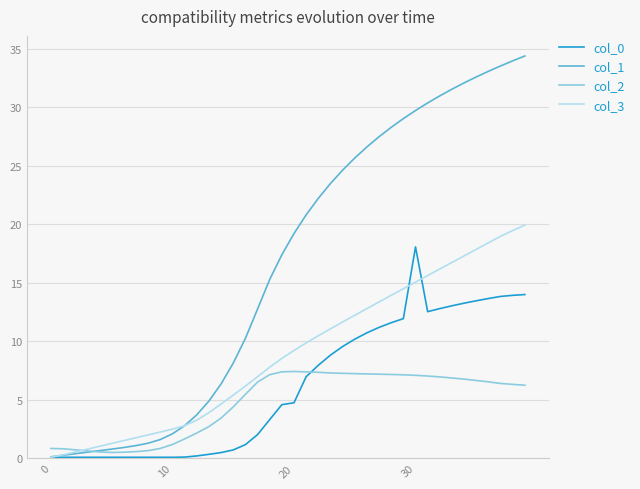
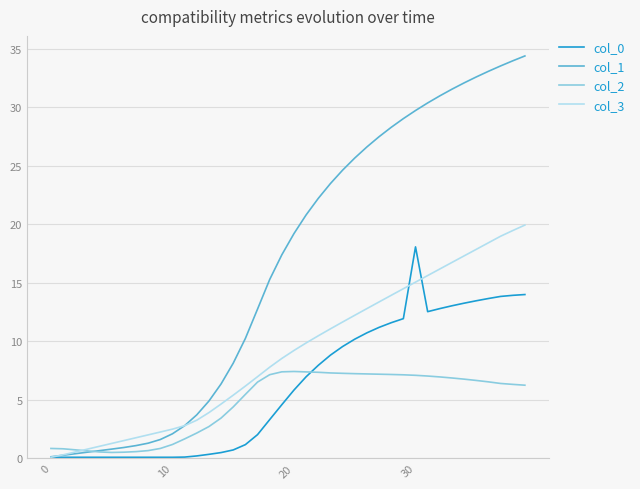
  {
    "col_0": {
      "10": 0.1,
-     "20": 4.7,
+     "20": 5.8,
      "30": 18.1
    }
  }
